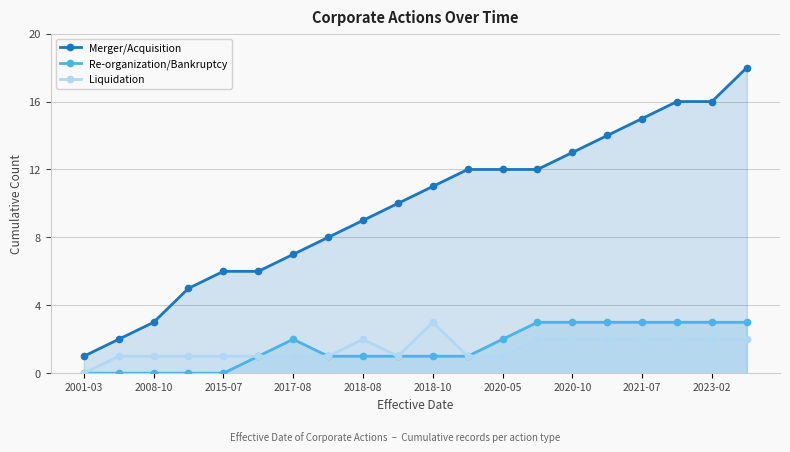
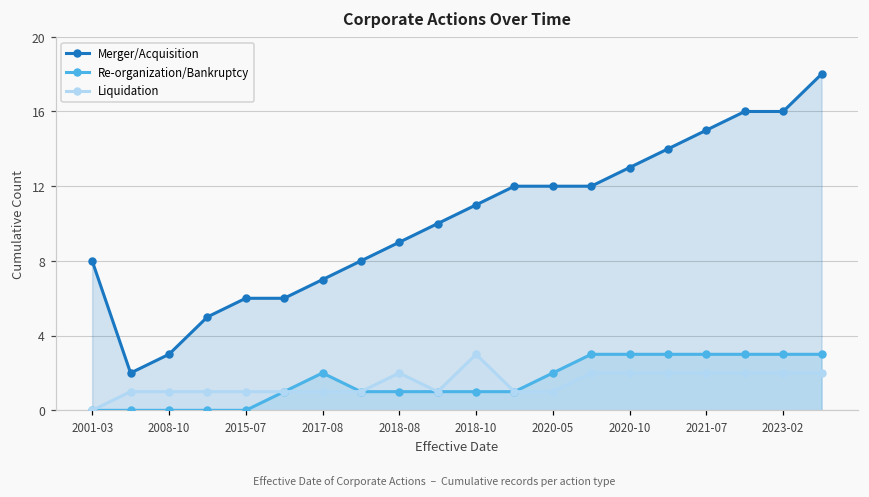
  {
    "Merger/Acquisition": {
-     "2001-03": 1,
+     "2001-03": 8,
      "2008-10": 3,
      "2015-07": 6,
      "2017-08": 7,
      "2018-08": 9,
      "2018-10": 11,
      "2020-05": 12,
      "2020-10": 13,
      "2021-07": 15,
      "2023-02": 16
    },
    "Re-organization/Bankruptcy": {
      "2008-10": 0,
      "2015-07": 0,
      "2017-08": 2,
      "2018-08": 1,
      "2018-10": 1,
      "2020-05": 2,
      "2020-10": 3,
      "2021-07": 3,
      "2023-02": 3
    },
    "Liquidation": {
      "2008-10": 1,
      "2015-07": 1,
      "2017-08": 1,
      "2018-08": 2,
      "2018-10": 3,
      "2020-05": 1,
      "2020-10": 2,
      "2021-07": 2,
      "2023-02": 2
    }
  }
